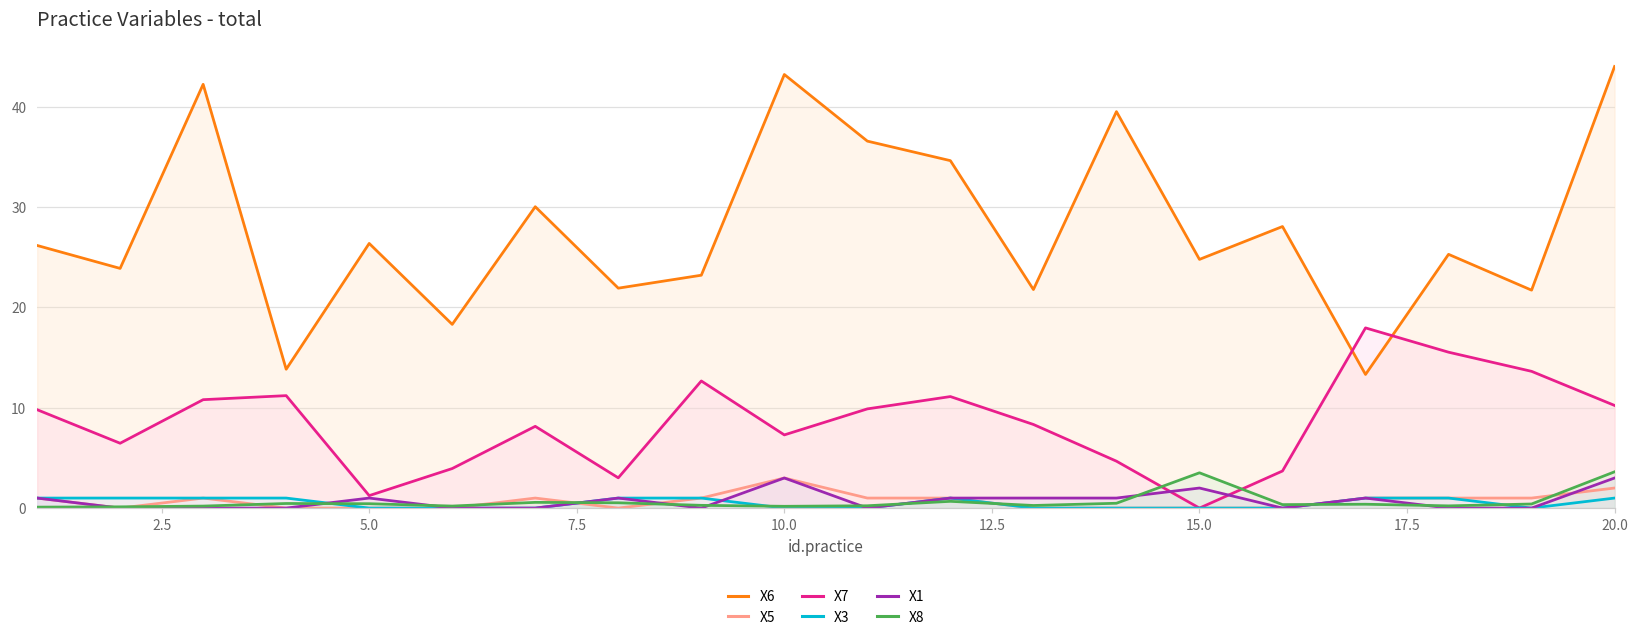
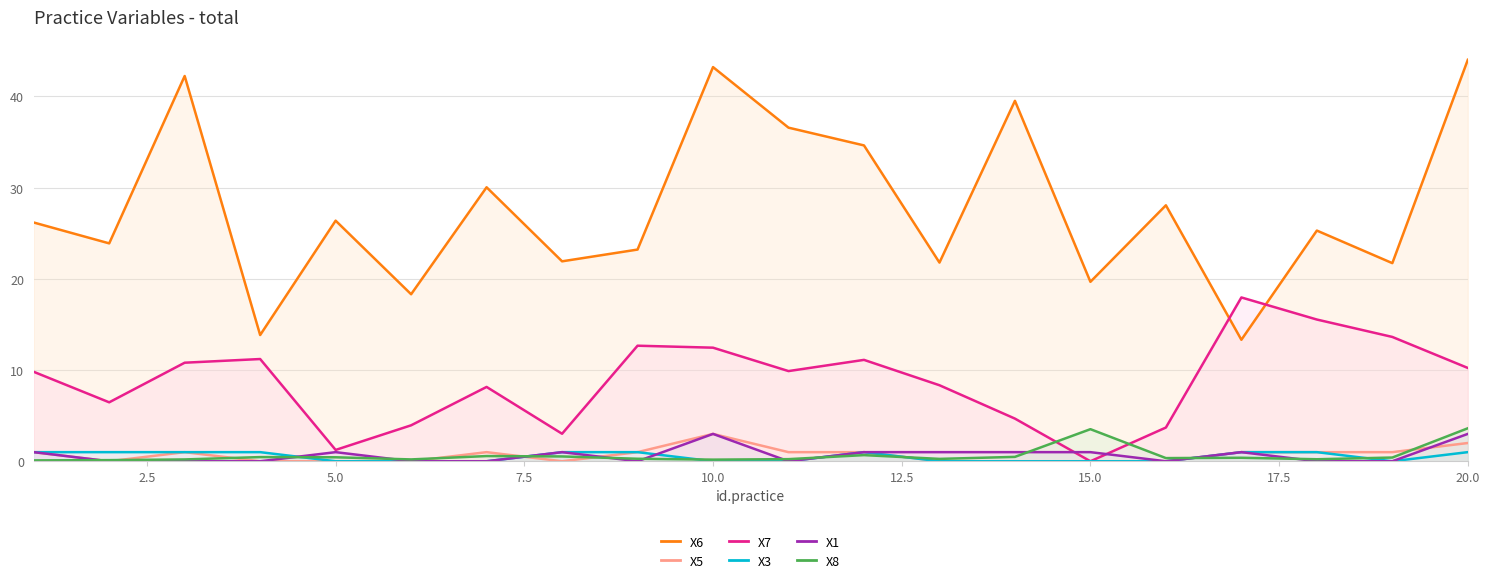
  {
    "X6": {
      "5.0": 26,
      "10.0": 43,
-     "15.0": 25,
+     "15.0": 20,
      "20.0": 44
    },
    "X5": {
      "20.0": 2
    },
    "X7": {
-     "10.0": 7,
+     "10.0": 12,
      "20.0": 10
    },
    "X3": {
      "20.0": 1
    },
    "X1": {
-     "15.0": 2,
+     "15.0": 1,
      "20.0": 3
    },
    "X8": {
      "5.0": 0,
      "15.0": 4,
      "20.0": 4
    }
  }
